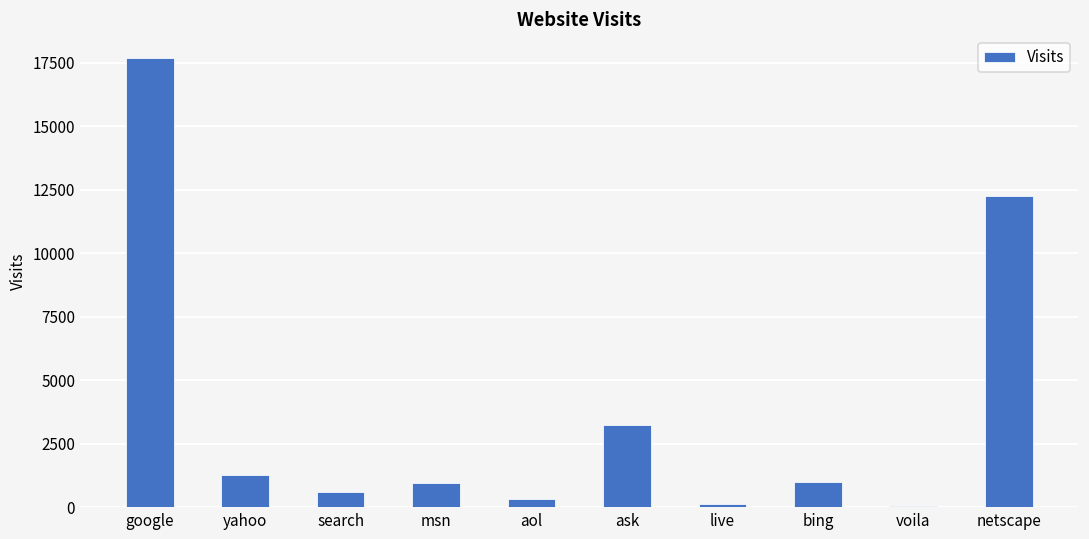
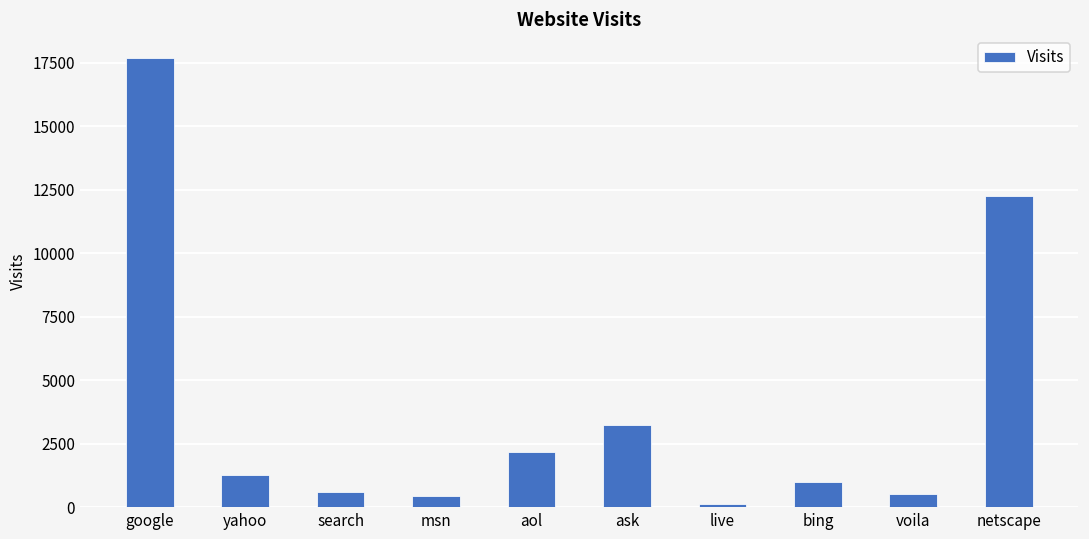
  {
    "google": 17700,
    "yahoo": 1300,
    "search": 600,
-   "msn": 1000,
-   "aol": 300,
+   "msn": 400,
+   "aol": 2200,
    "ask": 3200,
    "live": 100,
    "bing": 1000,
-   "voila": 100,
+   "voila": 500,
    "netscape": 12300
  }
